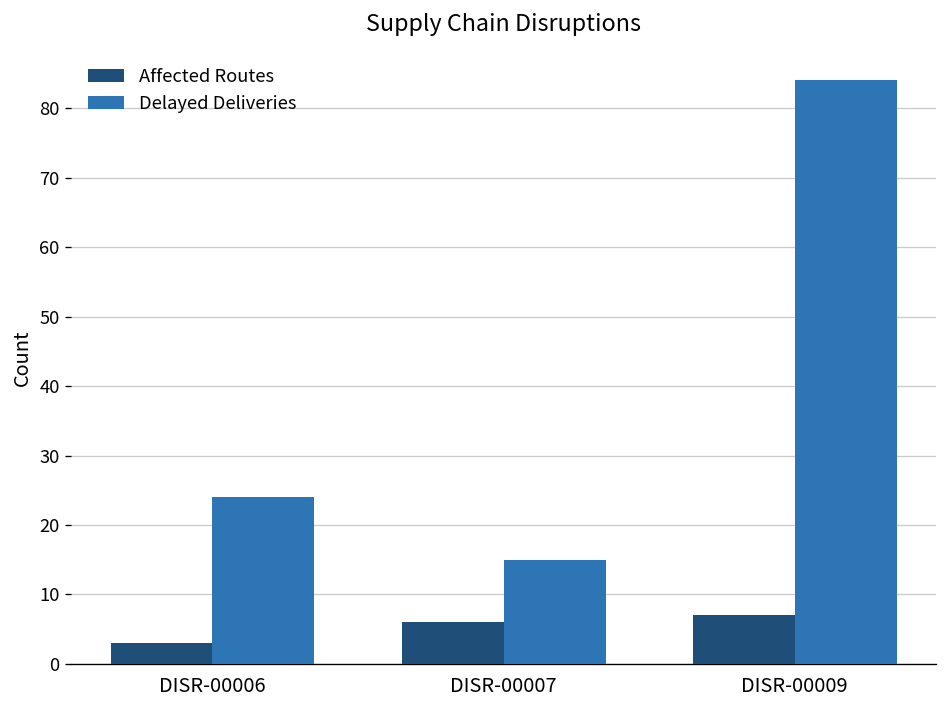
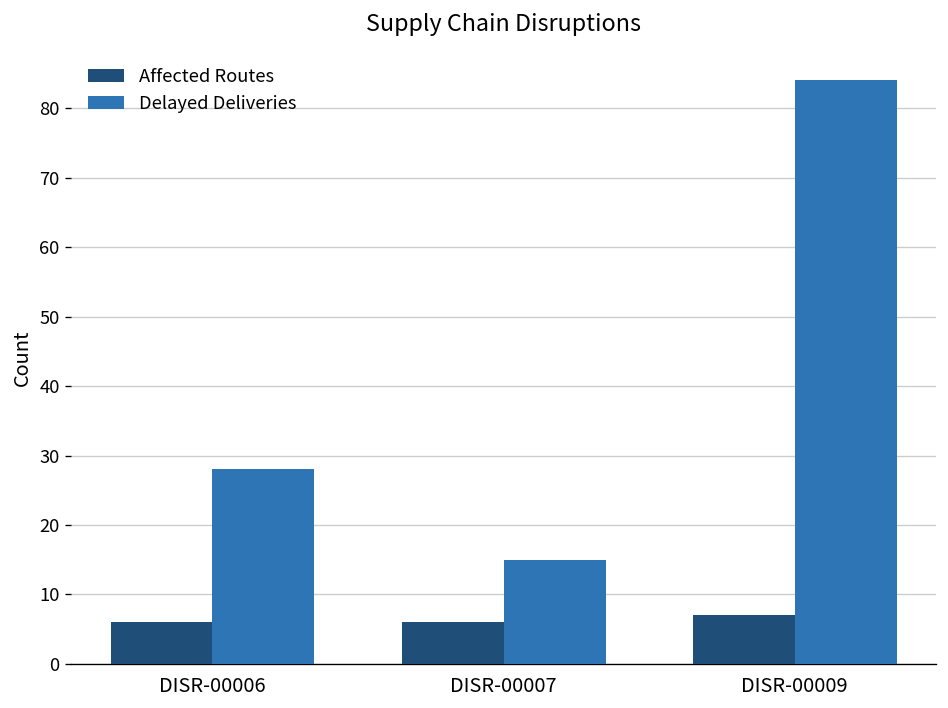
  {
    "Affected Routes": {
-     "DISR-00006": 3,
+     "DISR-00006": 6,
      "DISR-00007": 6,
      "DISR-00009": 7
    },
    "Delayed Deliveries": {
-     "DISR-00006": 24,
+     "DISR-00006": 28,
      "DISR-00007": 15,
      "DISR-00009": 84
    }
  }
